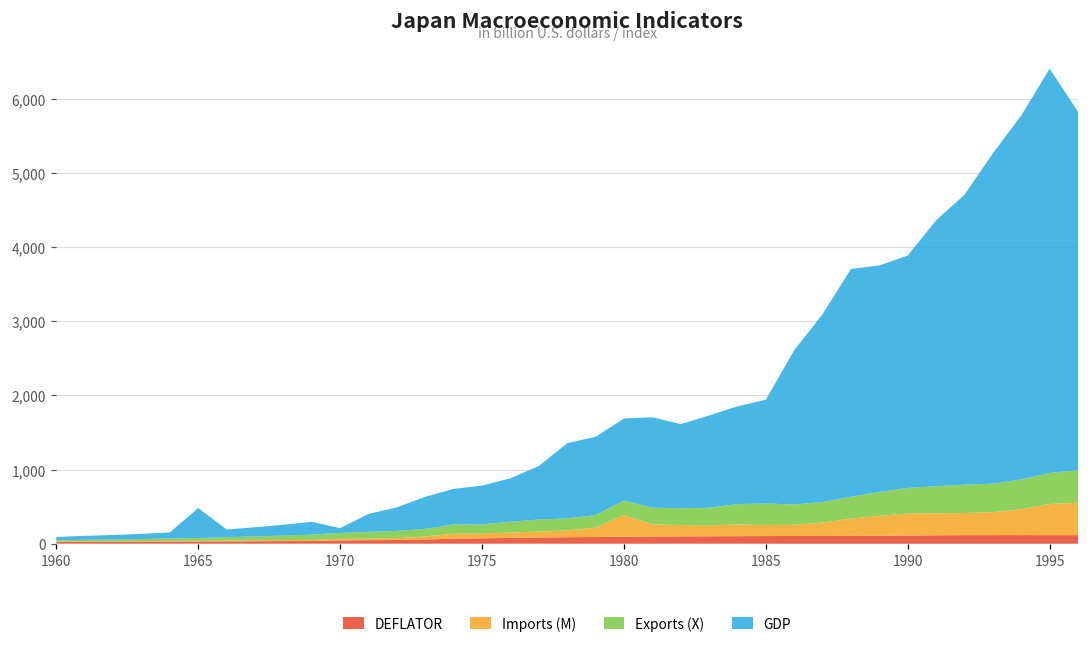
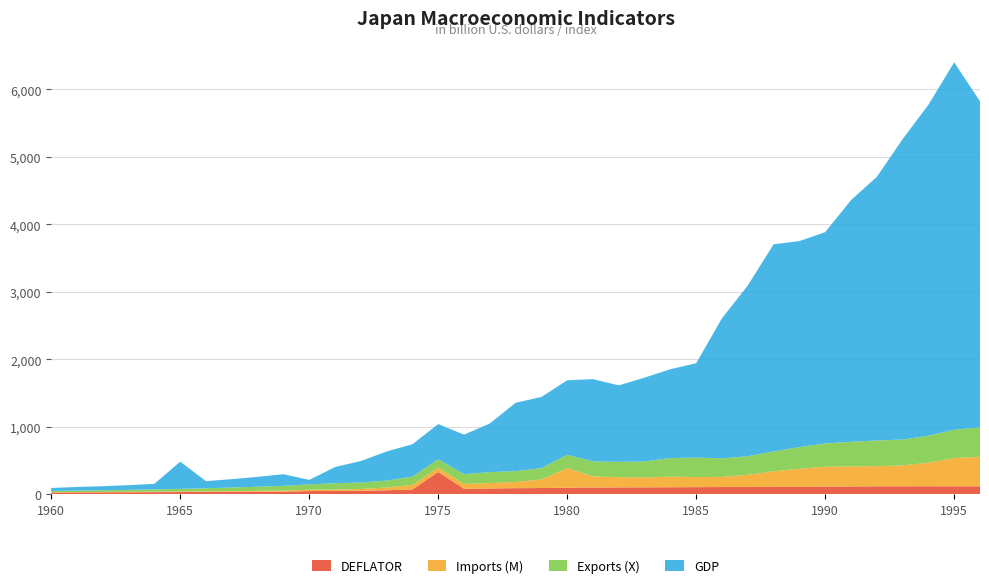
  {
    "DEFLATOR": {
-     "1975": "100",
+     "1975": "300",
      "1980": "100",
      "1985": "100",
      "1990": "100",
      "1995": "100"
    },
    "Imports (M)": {
      "1975": "100",
      "1980": "300",
      "1985": "100",
      "1990": "300",
      "1995": "400"
    },
    "Exports (X)": {
      "1965": "0",
      "1970": "100",
      "1975": "100",
      "1980": "200",
      "1985": "300",
      "1990": "300",
      "1995": "400"
    },
    "GDP": {
      "1960": "0",
      "1965": "400",
      "1970": "100",
      "1975": "500",
      "1980": "1,100",
      "1985": "1,400",
      "1990": "3,100",
      "1995": "5,400"
    }
  }
